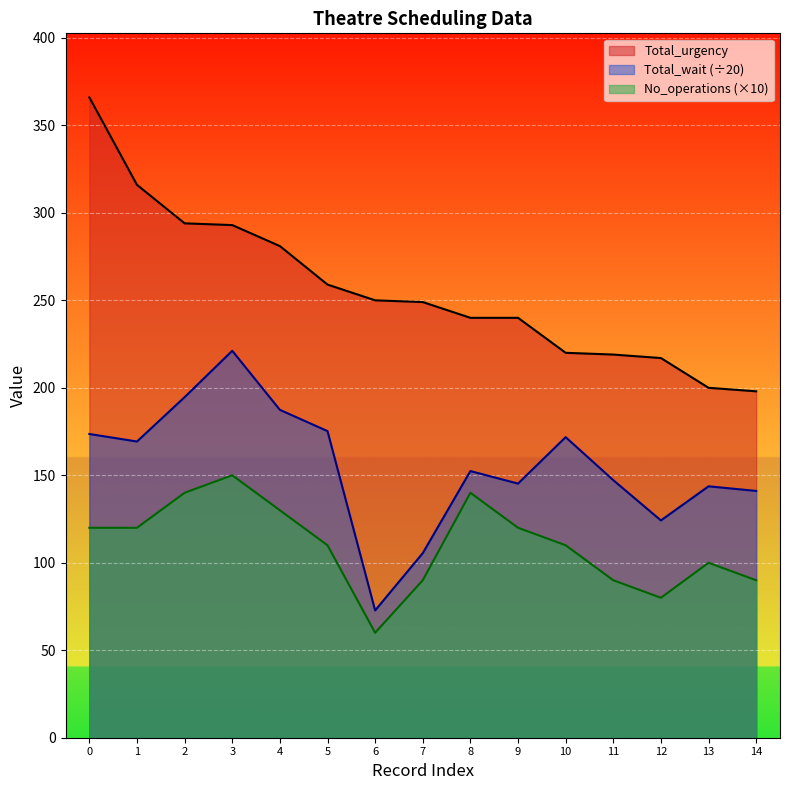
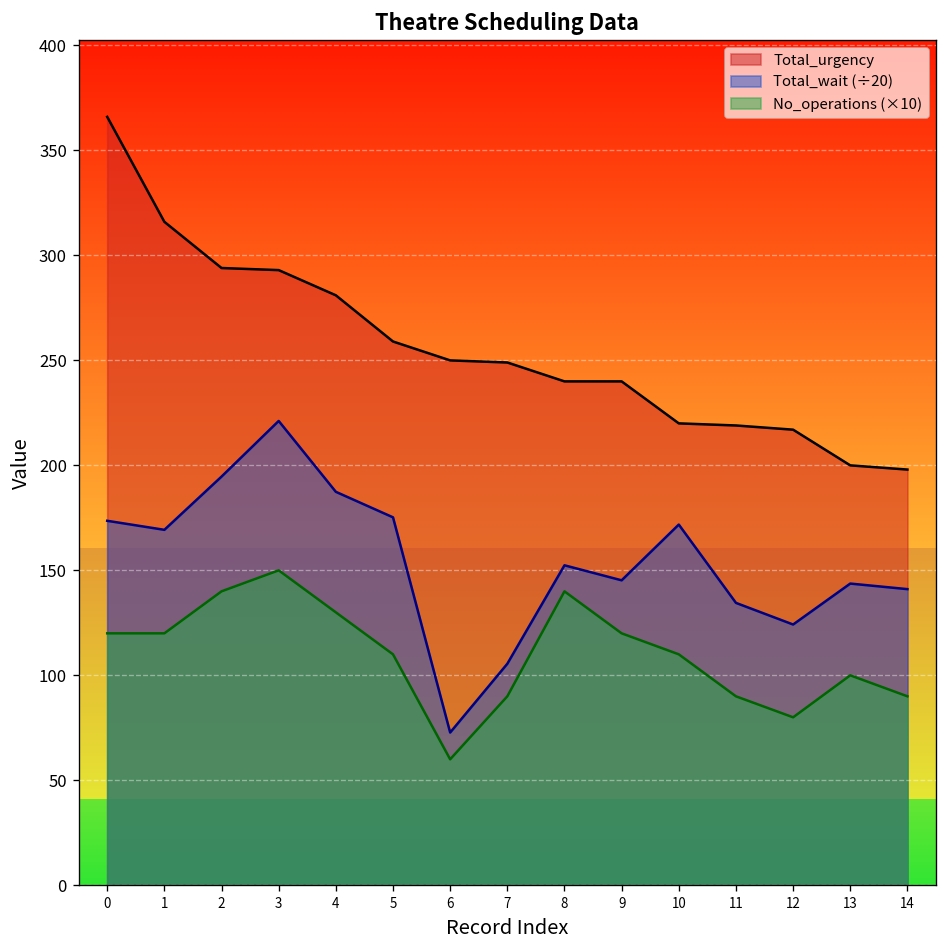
  {
    "Total_urgency": {
      "0": 366,
      "1": 316,
      "2": 294,
      "3": 293,
      "4": 281,
      "5": 259,
      "6": 250,
      "7": 249,
      "8": 240,
      "9": 240,
      "10": 220,
      "11": 219,
      "12": 217,
      "13": 200,
      "14": 198
    },
    "Total_wait (÷20)": {
      "0": 174,
      "1": 169,
      "2": 195,
      "3": 221,
      "4": 187,
      "5": 175,
      "6": 73,
      "7": 106,
      "8": 152,
      "9": 145,
      "10": 172,
-     "11": 147,
+     "11": 135,
      "12": 124,
      "13": 144,
      "14": 141
    },
    "No_operations (×10)": {
      "0": 120,
      "1": 120,
      "2": 140,
      "3": 150,
      "4": 130,
      "5": 110,
      "6": 60,
      "7": 90,
      "8": 140,
      "9": 120,
      "10": 110,
      "11": 90,
      "12": 80,
      "13": 100,
      "14": 90
    }
  }
